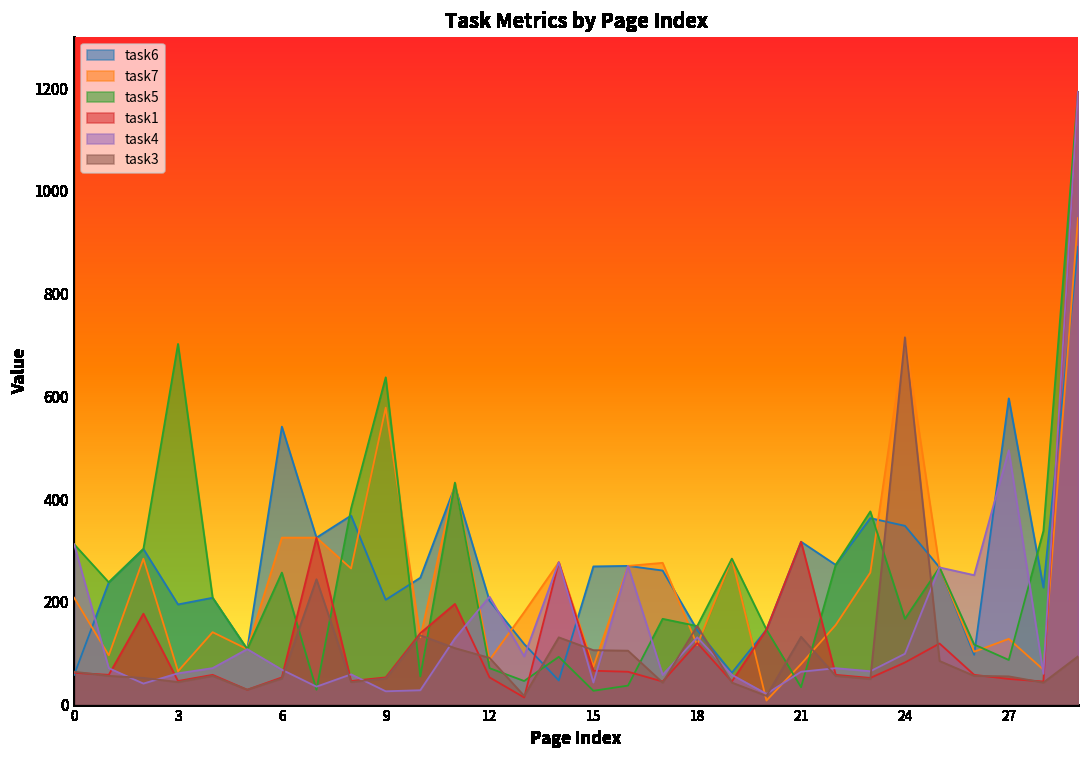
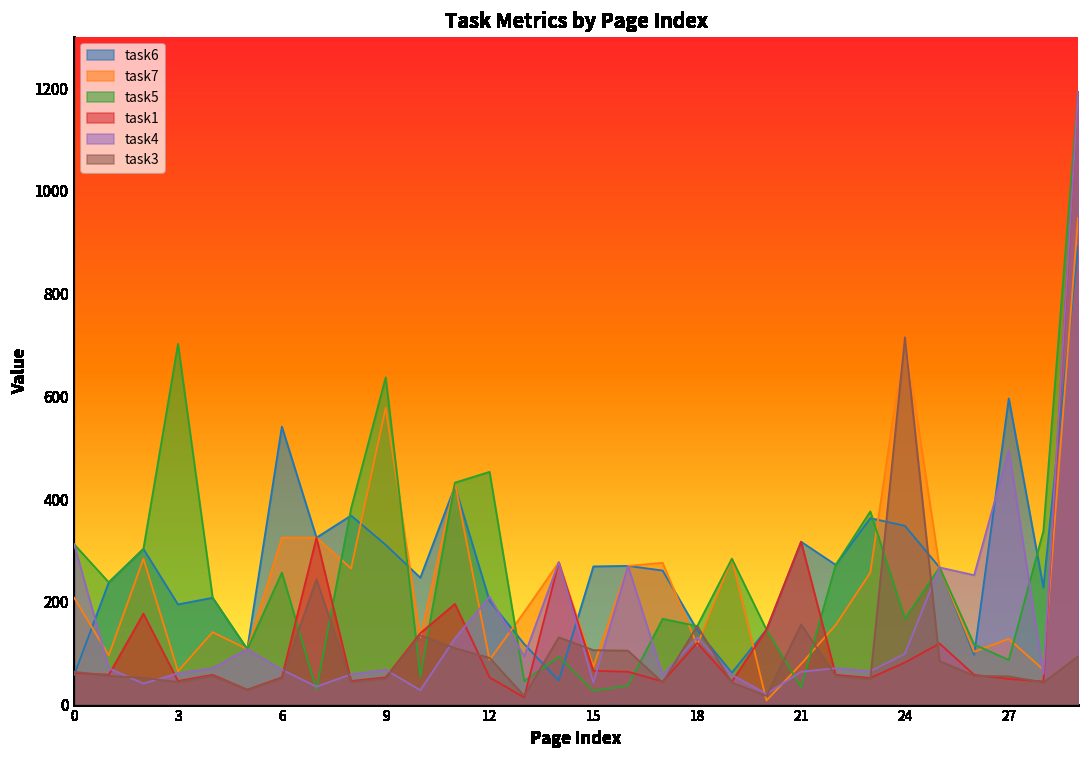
  {
    "task6": {
      "3": 200,
      "6": 540,
-     "9": 200,
+     "9": 310,
      "12": 200,
      "15": 270,
      "18": 150,
      "24": 350,
      "27": 600
    },
    "task7": {
      "0": 210,
      "6": 330,
      "9": 580,
      "15": 70,
      "21": 80,
      "27": 130
    },
    "task5": {
      "3": 700,
      "6": 260,
      "9": 640,
-     "12": 70,
+     "12": 450,
      "15": 30,
      "21": 30,
      "24": 170,
      "27": 90
    },
    "task1": {
      "12": 50,
      "15": 70,
      "24": 80
    },
    "task4": {
      "6": 70,
-     "9": 30,
+     "9": 70,
      "12": 210,
      "15": 40,
      "18": 130,
      "21": 60,
      "24": 100,
      "27": 500
    },
    "task3": {
      "15": 110,
-     "21": 130
+     "21": 160
    }
  }
